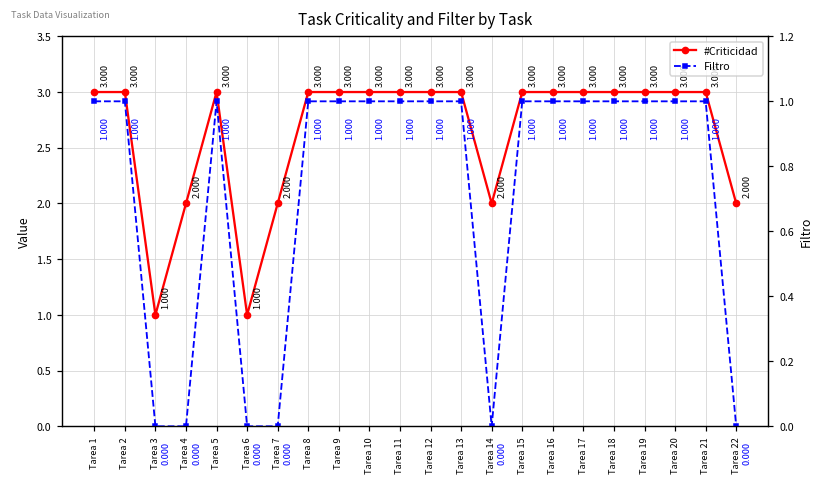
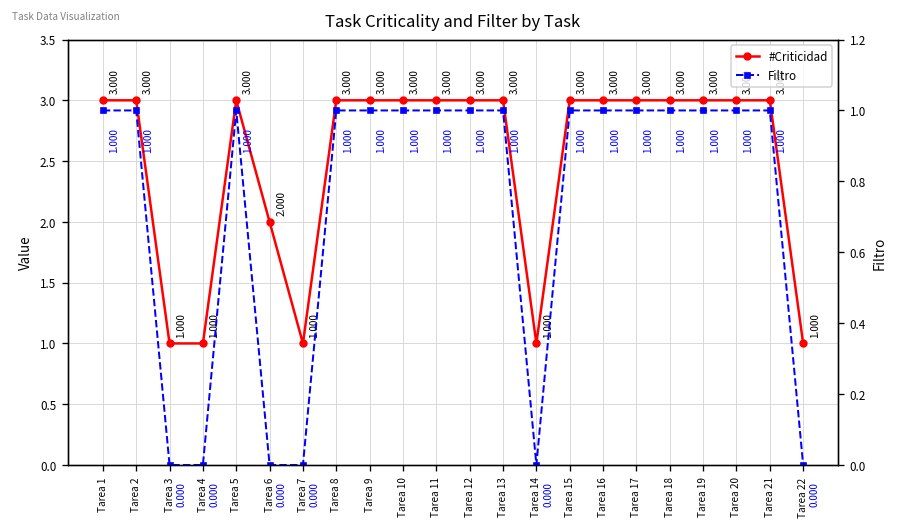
  {
    "#Criticidad": {
      "Tarea 1": 3.000,
      "Tarea 2": 3.000,
      "Tarea 3": 1.000,
-     "Tarea 4": 2.000,
+     "Tarea 4": 1.000,
      "Tarea 5": 3.000,
-     "Tarea 6": 1.000,
-     "Tarea 7": 2.000,
+     "Tarea 6": 2.000,
+     "Tarea 7": 1.000,
      "Tarea 8": 3.000,
      "Tarea 9": 3.000,
      "Tarea 10": 3.000,
      "Tarea 11": 3.000,
      "Tarea 12": 3.000,
      "Tarea 13": 3.000,
-     "Tarea 14": 2.000,
+     "Tarea 14": 1.000,
      "Tarea 15": 3.000,
      "Tarea 16": 3.000,
      "Tarea 17": 3.000,
      "Tarea 18": 3.000,
      "Tarea 19": 3.000,
-     "Tarea 22": 2.000
+     "Tarea 22": 1.000
    },
    "Filtro": {
      "Tarea 1": 1.000,
      "Tarea 2": 1.000,
      "Tarea 3": 0.000,
      "Tarea 4": 0.000,
      "Tarea 5": 1.000,
      "Tarea 6": 0.000,
      "Tarea 7": 0.000,
      "Tarea 8": 1.000,
      "Tarea 9": 1.000,
      "Tarea 10": 1.000,
      "Tarea 11": 1.000,
      "Tarea 12": 1.000,
      "Tarea 13": 1.000,
      "Tarea 14": 0.000,
      "Tarea 15": 1.000,
      "Tarea 16": 1.000,
      "Tarea 17": 1.000,
      "Tarea 18": 1.000,
      "Tarea 19": 1.000,
      "Tarea 20": 1.000,
      "Tarea 21": 1.000,
      "Tarea 22": 0.000
    }
  }
